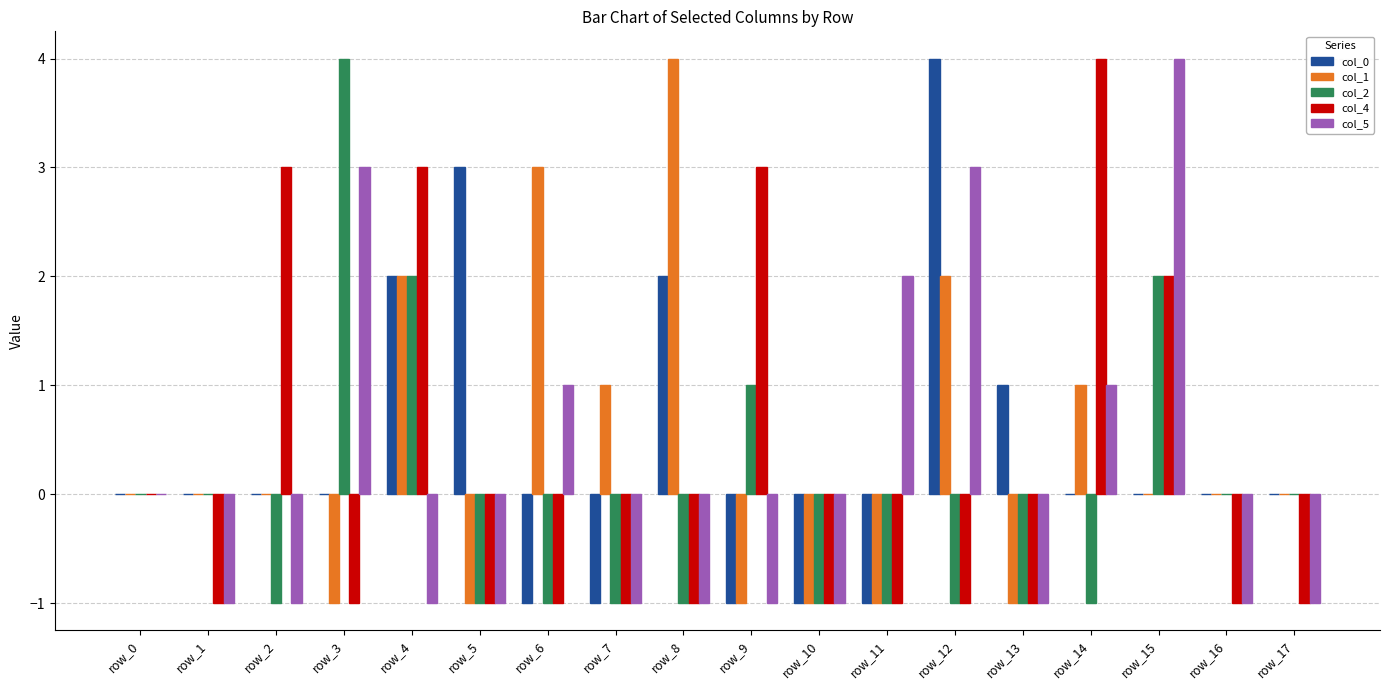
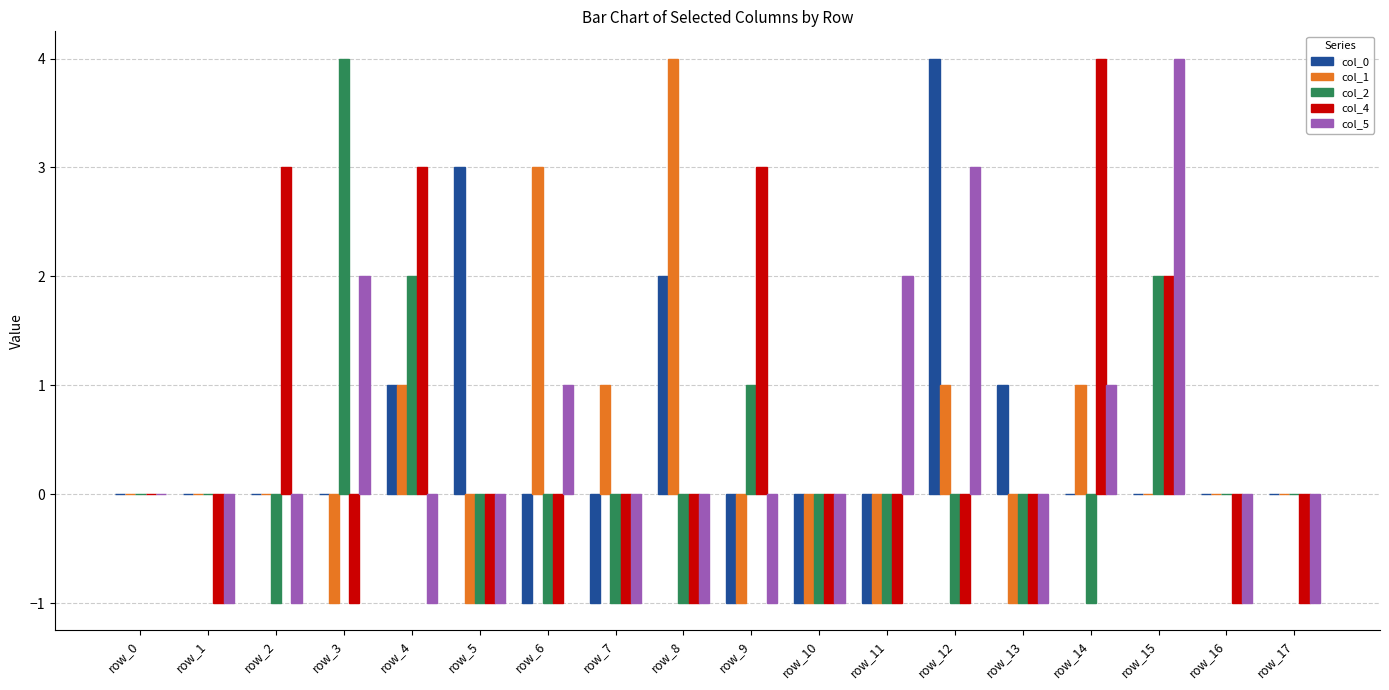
  {
    "col_0": {
      "row_0": 0,
      "row_1": 0,
      "row_2": 0,
      "row_3": 0,
-     "row_4": 2,
+     "row_4": 1,
      "row_5": 3,
      "row_6": -1,
      "row_7": -1,
      "row_8": 2,
      "row_9": -1,
      "row_10": -1,
      "row_11": -1,
      "row_12": 4,
      "row_13": 1,
      "row_14": 0,
      "row_15": 0,
      "row_16": 0,
      "row_17": 0
    },
    "col_1": {
      "row_0": 0,
      "row_1": 0,
      "row_2": 0,
      "row_3": -1,
-     "row_4": 2,
+     "row_4": 1,
      "row_5": -1,
      "row_6": 3,
      "row_7": 1,
      "row_8": 4,
      "row_9": -1,
      "row_10": -1,
      "row_11": -1,
-     "row_12": 2,
+     "row_12": 1,
      "row_13": -1,
      "row_14": 1,
      "row_15": 0,
      "row_16": 0,
      "row_17": 0
    },
    "col_2": {
      "row_0": 0,
      "row_1": 0,
      "row_2": -1,
      "row_3": 4,
      "row_4": 2,
      "row_5": -1,
      "row_6": -1,
      "row_7": -1,
      "row_8": -1,
      "row_9": 1,
      "row_10": -1,
      "row_11": -1,
      "row_12": -1,
      "row_13": -1,
      "row_14": -1,
      "row_15": 2,
      "row_16": 0,
      "row_17": 0
    },
    "col_4": {
      "row_0": 0,
      "row_1": -1,
      "row_2": 3,
      "row_3": -1,
      "row_4": 3,
      "row_5": -1,
      "row_6": -1,
      "row_7": -1,
      "row_8": -1,
      "row_9": 3,
      "row_10": -1,
      "row_11": -1,
      "row_12": -1,
      "row_13": -1,
      "row_14": 4,
      "row_15": 2,
      "row_16": -1,
      "row_17": -1
    },
    "col_5": {
      "row_0": 0,
      "row_1": -1,
      "row_2": -1,
-     "row_3": 3,
+     "row_3": 2,
      "row_4": -1,
      "row_5": -1,
      "row_6": 1,
      "row_7": -1,
      "row_8": -1,
      "row_9": -1,
      "row_10": -1,
      "row_11": 2,
      "row_12": 3,
      "row_13": -1,
      "row_14": 1,
      "row_15": 4,
      "row_16": -1,
      "row_17": -1
    }
  }
